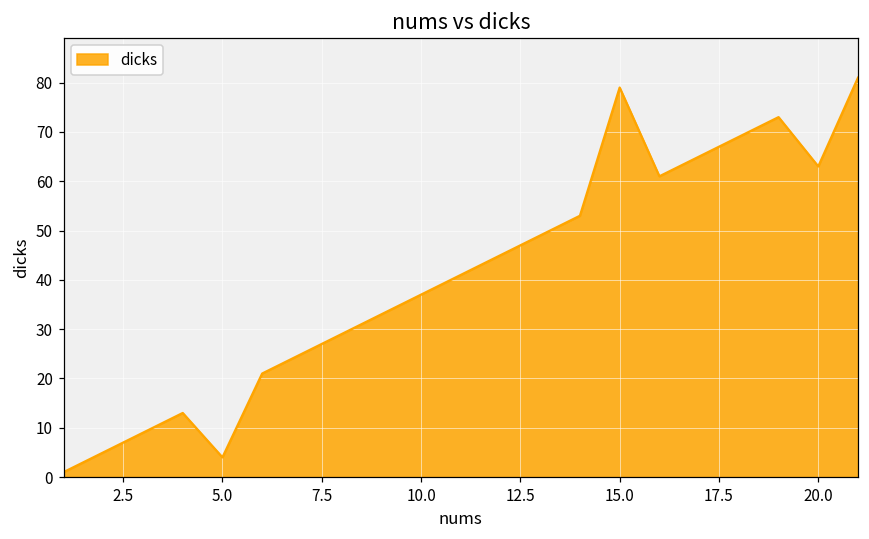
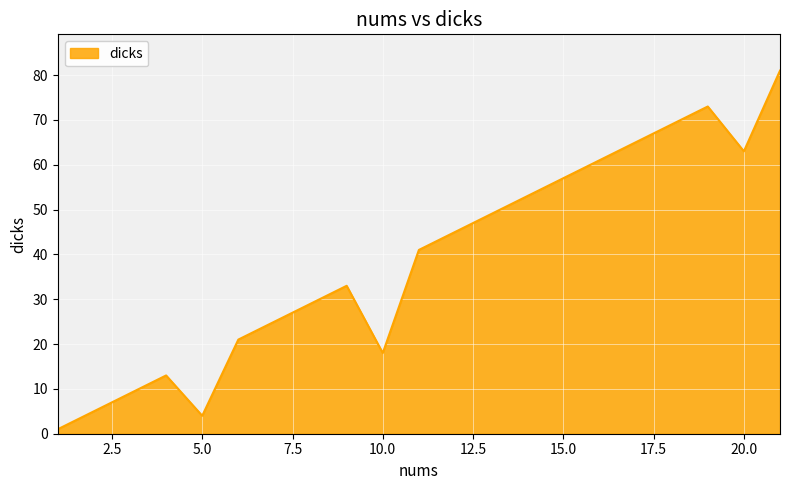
  {
    "5.0": 4,
-   "10.0": 37,
-   "15.0": 79,
+   "10.0": 18,
+   "15.0": 57,
    "20.0": 63
  }
